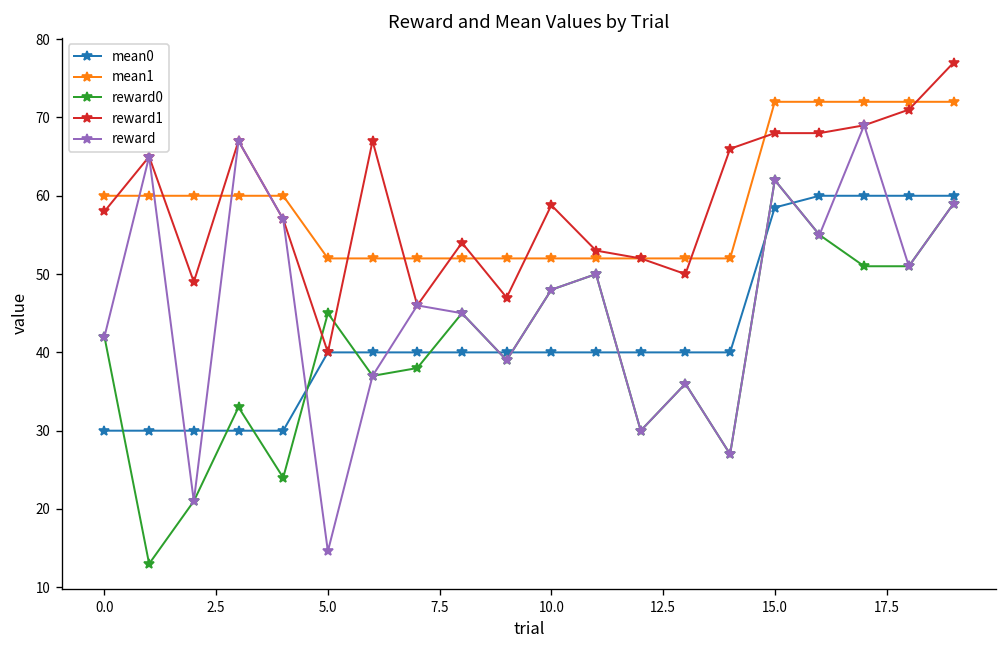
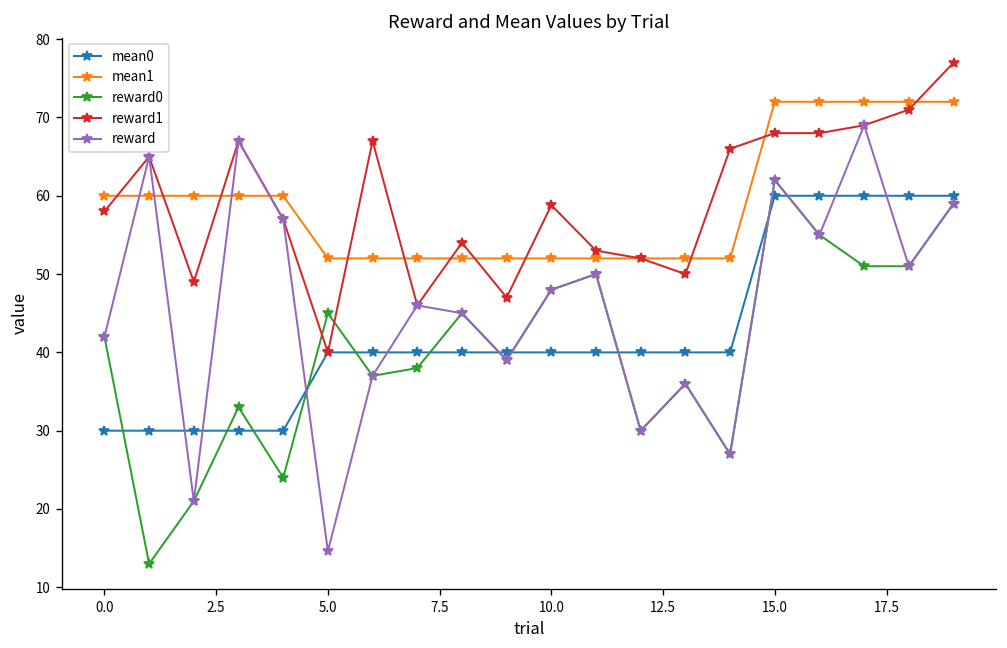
  {
    "mean0": {
      "0.0": 30,
      "10.0": 40,
-     "15.0": 59
+     "15.0": 60
    },
    "mean1": {
      "0.0": 60,
      "5.0": 52,
      "10.0": 52,
      "15.0": 72
    },
    "reward0": {
      "5.0": 45
    },
    "reward1": {
      "0.0": 58,
      "10.0": 59,
      "15.0": 68
    },
    "reward": {
      "5.0": 15
    }
  }
